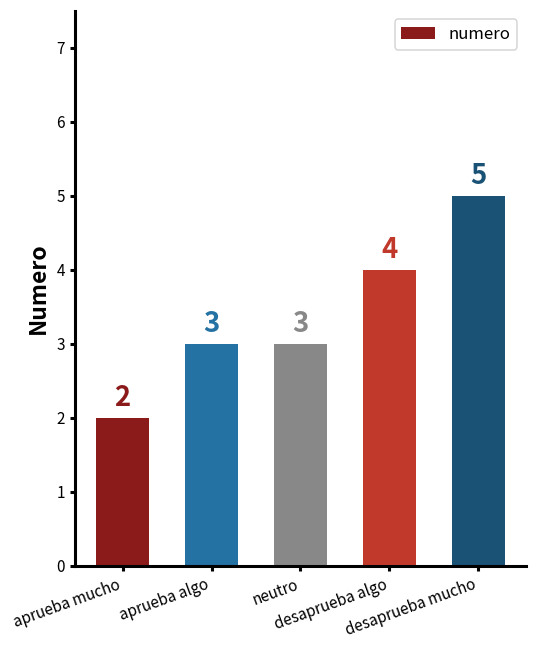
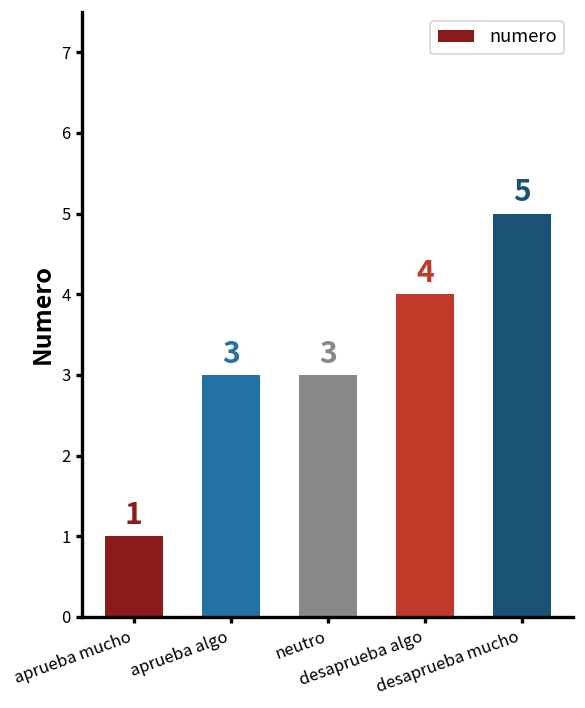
  {
-   "aprueba mucho": 2,
+   "aprueba mucho": 1,
    "aprueba algo": 3,
    "neutro": 3,
    "desaprueba algo": 4,
    "desaprueba mucho": 5
  }
